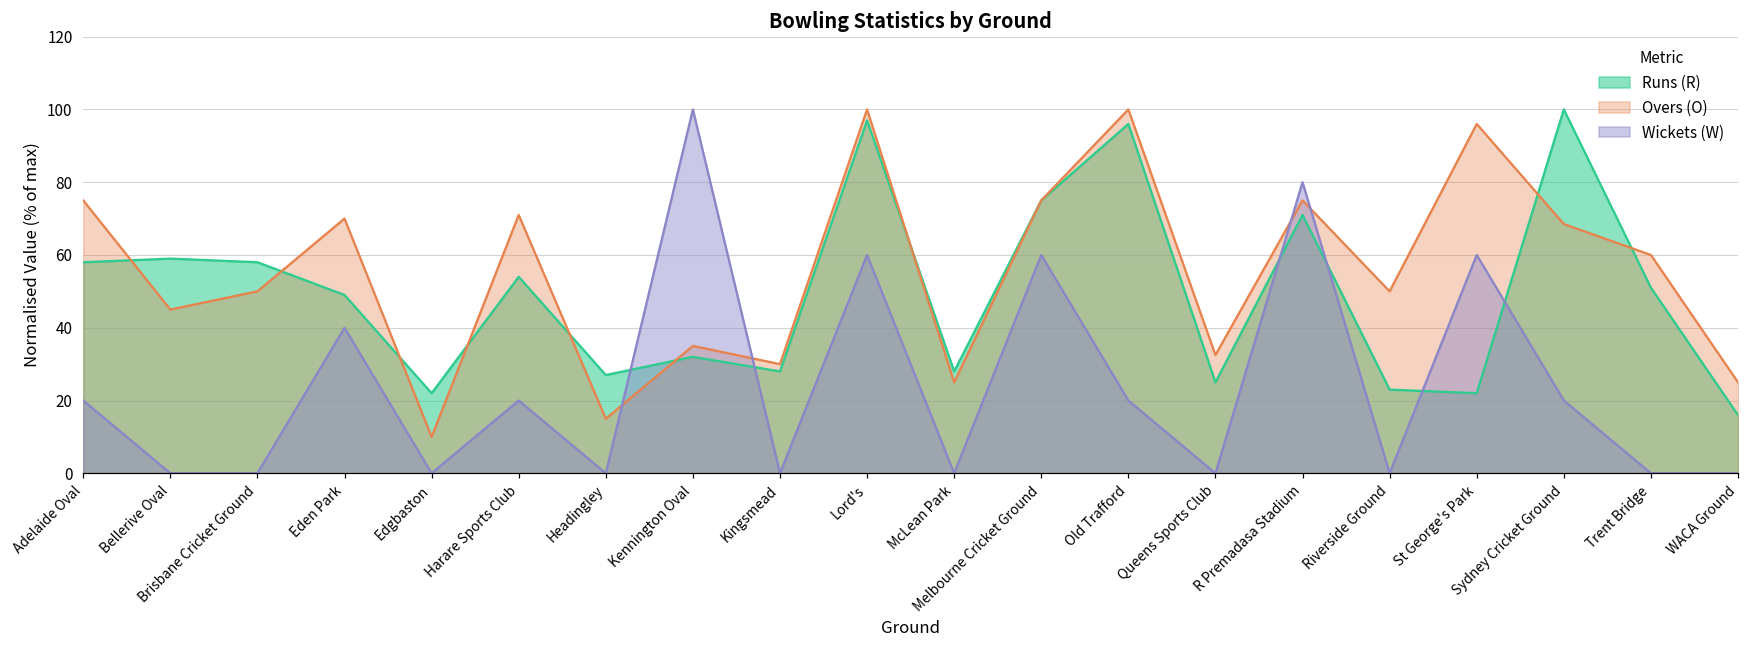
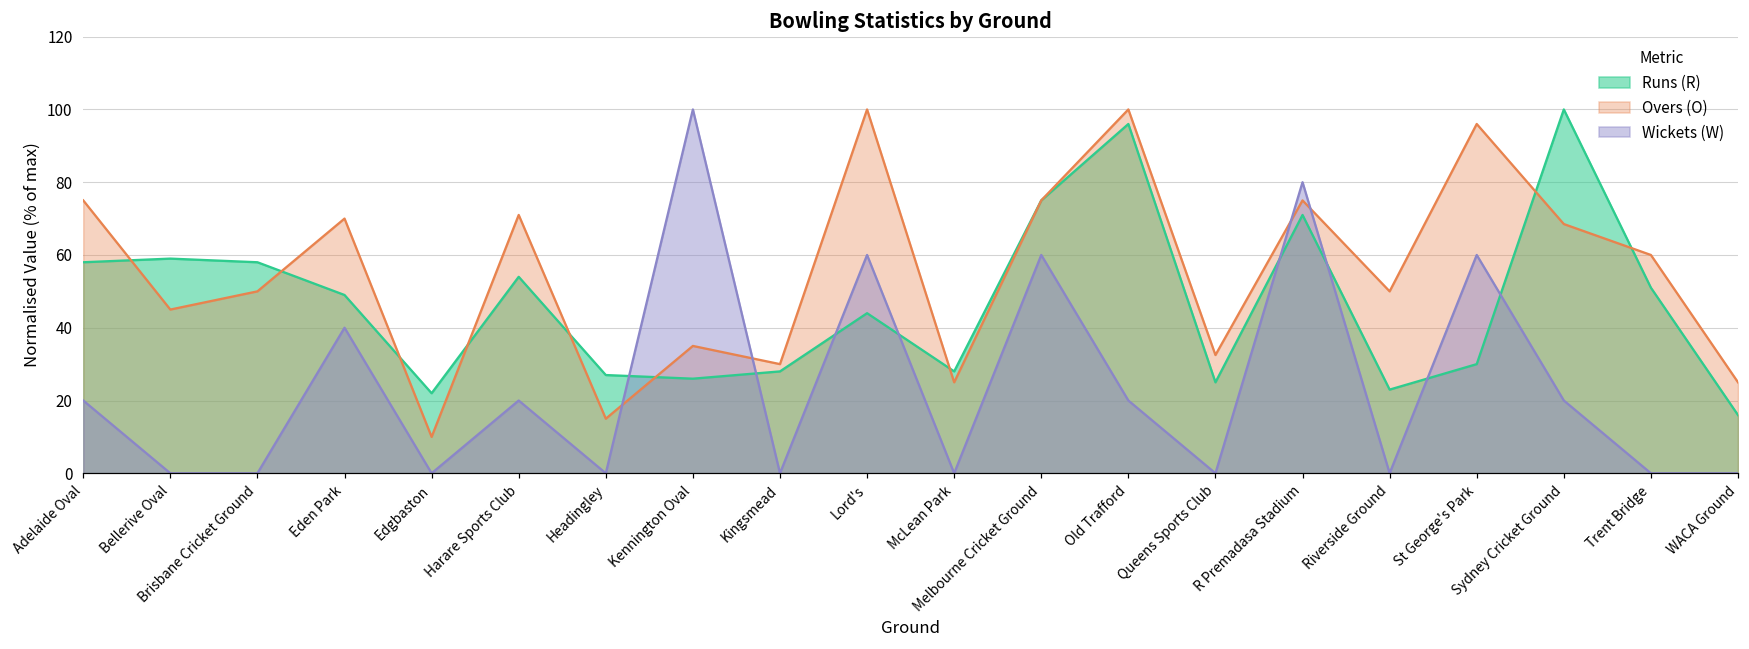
  {
    "Runs (R)": {
      "Adelaide Oval": 58,
      "Bellerive Oval": 59,
      "Brisbane Cricket Ground": 58,
      "Eden Park": 49,
      "Edgbaston": 22,
      "Harare Sports Club": 54,
      "Headingley": 27,
-     "Kennington Oval": 32,
+     "Kennington Oval": 26,
      "Kingsmead": 28,
-     "Lord's": 97,
+     "Lord's": 44,
      "McLean Park": 28,
      "Old Trafford": 96,
      "Queens Sports Club": 25,
      "R Premadasa Stadium": 71,
      "Riverside Ground": 23,
-     "St George's Park": 22,
+     "St George's Park": 30,
      "Sydney Cricket Ground": 100,
      "Trent Bridge": 51,
      "WACA Ground": 16
    },
    "Overs (O)": {
      "Adelaide Oval": 75,
      "Bellerive Oval": 45,
      "Brisbane Cricket Ground": 50,
      "Eden Park": 70,
      "Edgbaston": 10,
      "Harare Sports Club": 71,
      "Headingley": 15,
      "Kennington Oval": 35,
      "Kingsmead": 30,
      "Lord's": 100,
      "McLean Park": 25,
      "Old Trafford": 100,
      "Queens Sports Club": 33,
      "R Premadasa Stadium": 75,
      "Riverside Ground": 50,
      "St George's Park": 96,
      "Sydney Cricket Ground": 69,
      "Trent Bridge": 60,
      "WACA Ground": 25
    },
    "Wickets (W)": {
      "Adelaide Oval": 20,
      "Bellerive Oval": 0,
      "Brisbane Cricket Ground": 0,
      "Eden Park": 40,
      "Edgbaston": 0,
      "Harare Sports Club": 20,
      "Headingley": 0,
      "Kennington Oval": 100,
      "Kingsmead": 0,
      "Lord's": 60,
      "McLean Park": 0,
      "Melbourne Cricket Ground": 60,
      "Old Trafford": 20,
      "Queens Sports Club": 0,
      "R Premadasa Stadium": 80,
      "Riverside Ground": 0,
      "St George's Park": 60,
      "Sydney Cricket Ground": 20,
      "Trent Bridge": 0,
      "WACA Ground": 0
    }
  }
